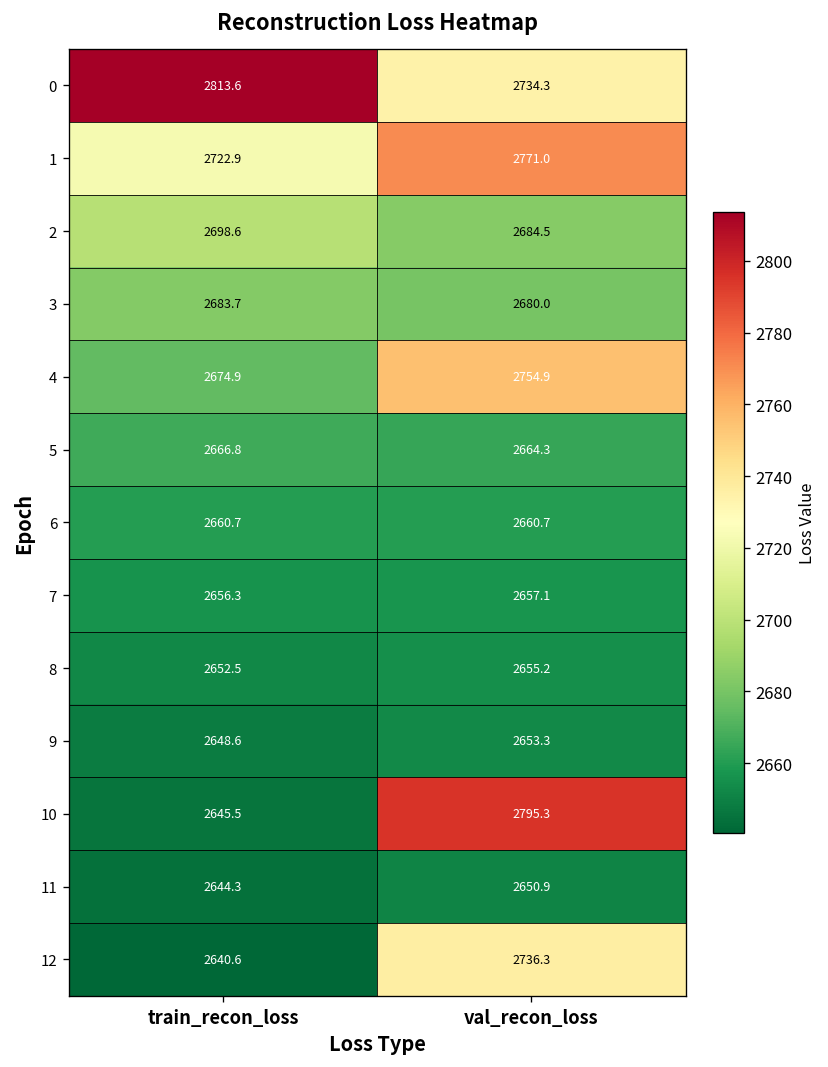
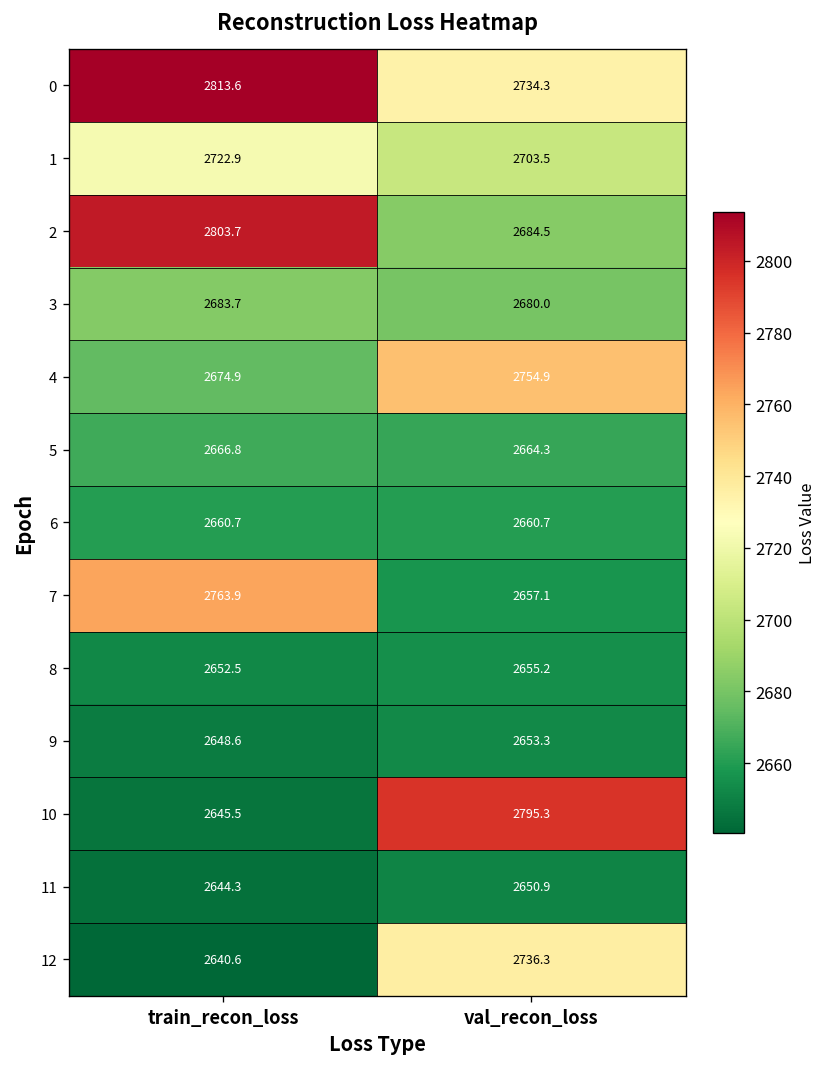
  {
    "0": {
      "train_recon_loss": 2813.6,
      "val_recon_loss": 2734.3
    },
    "1": {
      "train_recon_loss": 2722.9,
-     "val_recon_loss": 2771.0
+     "val_recon_loss": 2703.5
    },
    "2": {
-     "train_recon_loss": 2698.6,
+     "train_recon_loss": 2803.7,
      "val_recon_loss": 2684.5
    },
    "3": {
      "train_recon_loss": 2683.7,
      "val_recon_loss": 2680.0
    },
    "4": {
      "train_recon_loss": 2674.9,
      "val_recon_loss": 2754.9
    },
    "5": {
      "train_recon_loss": 2666.8,
      "val_recon_loss": 2664.3
    },
    "6": {
      "train_recon_loss": 2660.7,
      "val_recon_loss": 2660.7
    },
    "7": {
-     "train_recon_loss": 2656.3,
+     "train_recon_loss": 2763.9,
      "val_recon_loss": 2657.1
    },
    "8": {
      "train_recon_loss": 2652.5,
      "val_recon_loss": 2655.2
    },
    "9": {
      "train_recon_loss": 2648.6,
      "val_recon_loss": 2653.3
    },
    "10": {
      "train_recon_loss": 2645.5,
      "val_recon_loss": 2795.3
    },
    "11": {
      "train_recon_loss": 2644.3,
      "val_recon_loss": 2650.9
    },
    "12": {
      "train_recon_loss": 2640.6,
      "val_recon_loss": 2736.3
    }
  }
